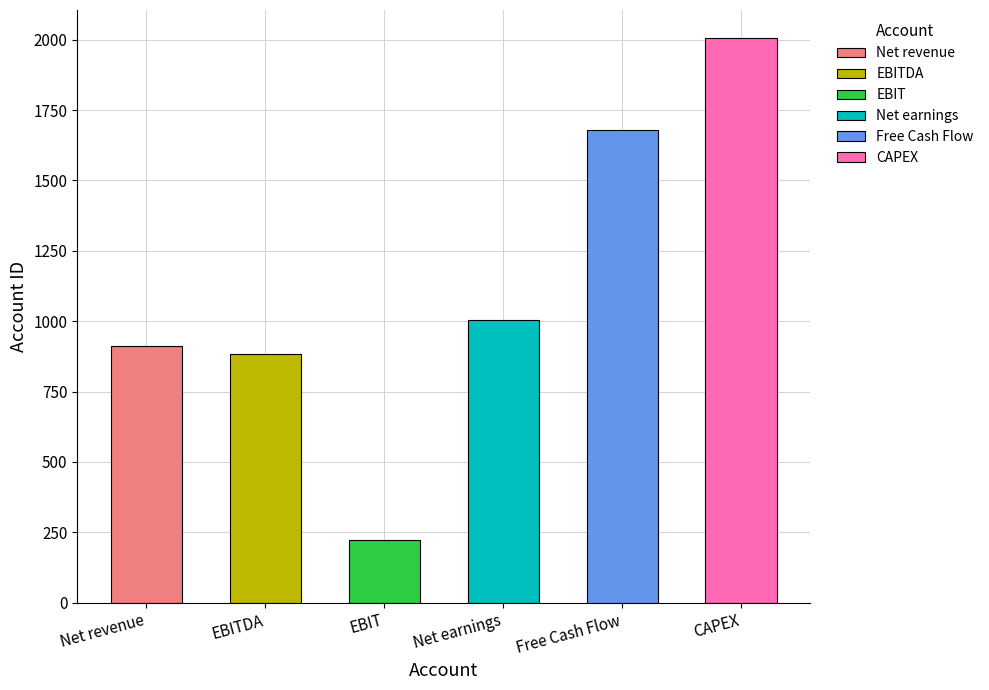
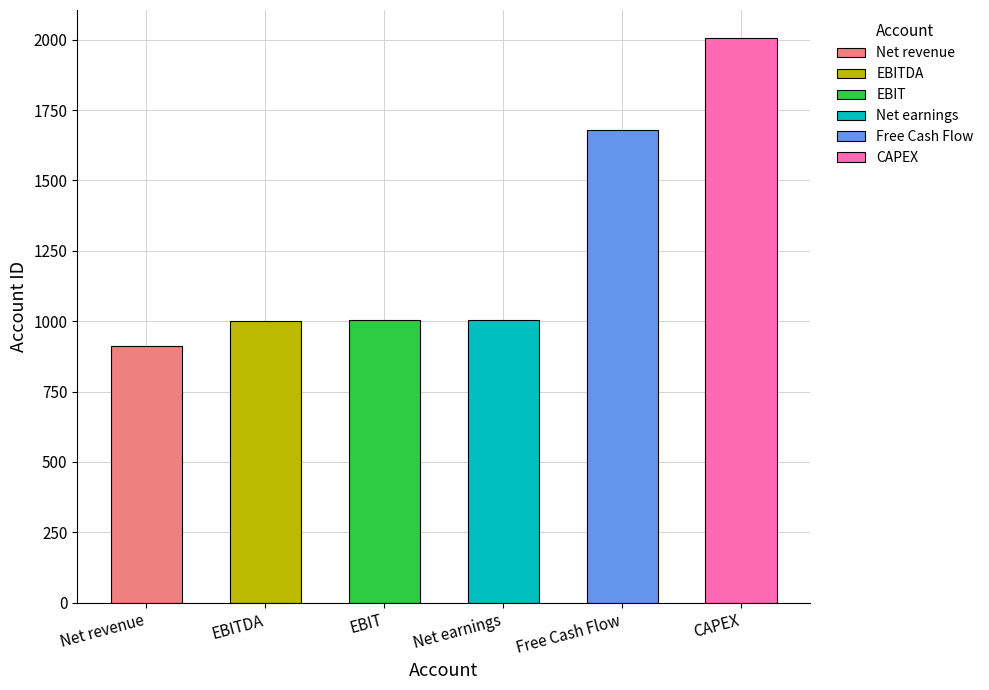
  {
    "Net revenue": 910,
-   "EBITDA": 880,
-   "EBIT": 220,
+   "EBITDA": 1000,
+   "EBIT": 1000,
    "Net earnings": 1000,
    "Free Cash Flow": 1680,
    "CAPEX": 2010
  }
